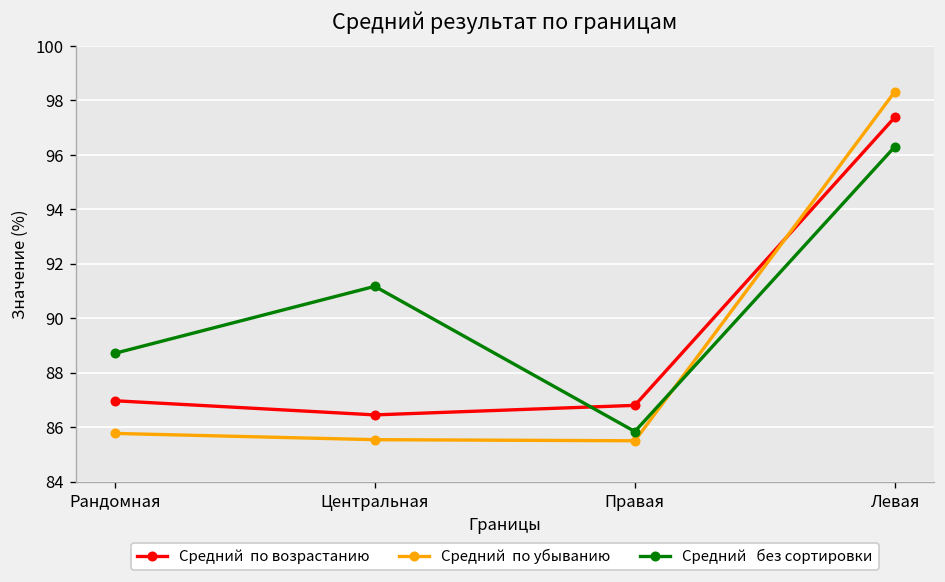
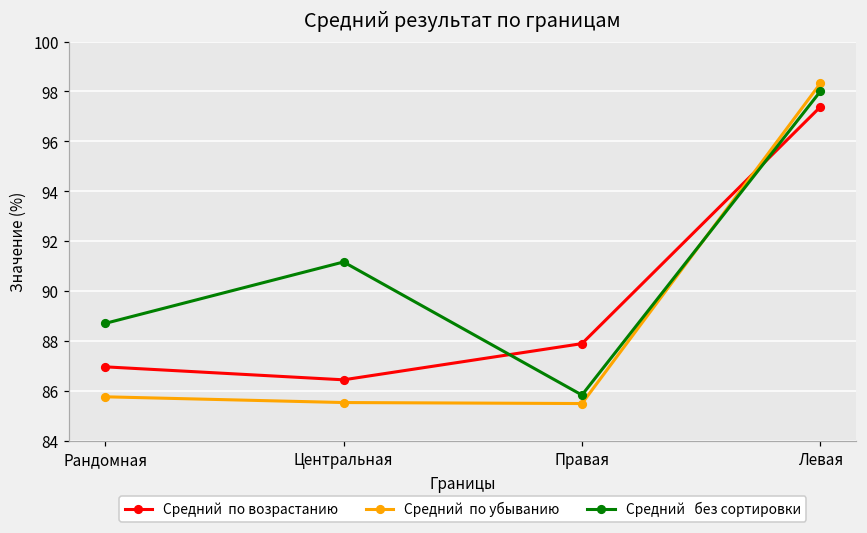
  {
    "Средний по возрастанию": {
      "Рандомная": 87.0,
      "Центральная": 86.5,
-     "Правая": 86.8,
+     "Правая": 87.9,
      "Левая": 97.4
    },
    "Средний по убыванию": {
      "Рандомная": 85.8,
      "Центральная": 85.5,
      "Правая": 85.5,
      "Левая": 98.3
    },
    "Средний без сортировки": {
      "Рандомная": 88.7,
      "Центральная": 91.2,
      "Правая": 85.8,
-     "Левая": 96.3
+     "Левая": 98.0
    }
  }
